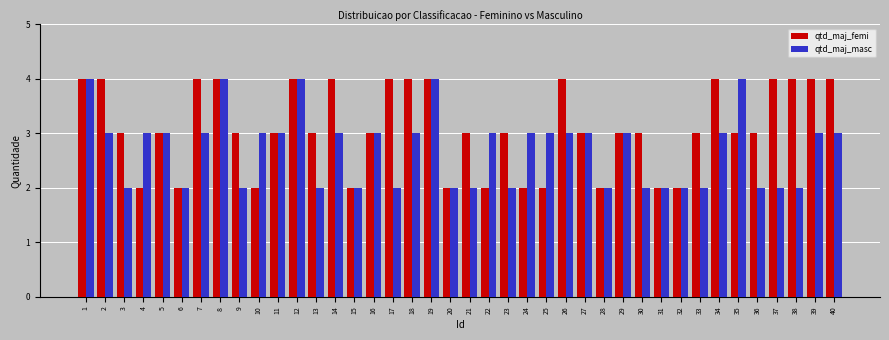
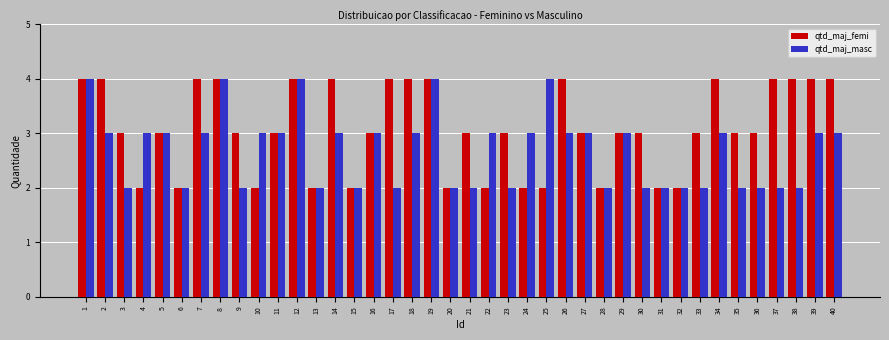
  {
    "qtd_maj_femi": {
      "1": 4,
      "2": 4,
      "3": 3,
      "4": 2,
      "5": 3,
      "6": 2,
      "7": 4,
      "8": 4,
      "9": 3,
      "10": 2,
      "11": 3,
      "12": 4,
-     "13": 3,
+     "13": 2,
      "14": 4,
      "15": 2,
      "16": 3,
      "17": 4,
      "18": 4,
      "19": 4,
      "20": 2,
      "21": 3,
      "22": 2,
      "23": 3,
      "24": 2,
      "25": 2,
      "26": 4,
      "27": 3,
      "28": 2,
      "29": 3,
      "30": 3,
      "31": 2,
      "32": 2,
      "33": 3,
      "34": 4,
      "35": 3,
      "36": 3,
      "37": 4,
      "38": 4,
      "39": 4,
      "40": 4
    },
    "qtd_maj_masc": {
      "1": 4,
      "2": 3,
      "3": 2,
      "4": 3,
      "5": 3,
      "6": 2,
      "7": 3,
      "8": 4,
      "9": 2,
      "10": 3,
      "11": 3,
      "12": 4,
      "13": 2,
      "14": 3,
      "15": 2,
      "16": 3,
      "17": 2,
      "18": 3,
      "19": 4,
      "20": 2,
      "21": 2,
      "22": 3,
      "23": 2,
      "24": 3,
-     "25": 3,
+     "25": 4,
      "26": 3,
      "27": 3,
      "28": 2,
      "29": 3,
      "30": 2,
      "31": 2,
      "32": 2,
      "33": 2,
      "34": 3,
-     "35": 4,
+     "35": 2,
      "36": 2,
      "37": 2,
      "38": 2,
      "39": 3,
      "40": 3
    }
  }
